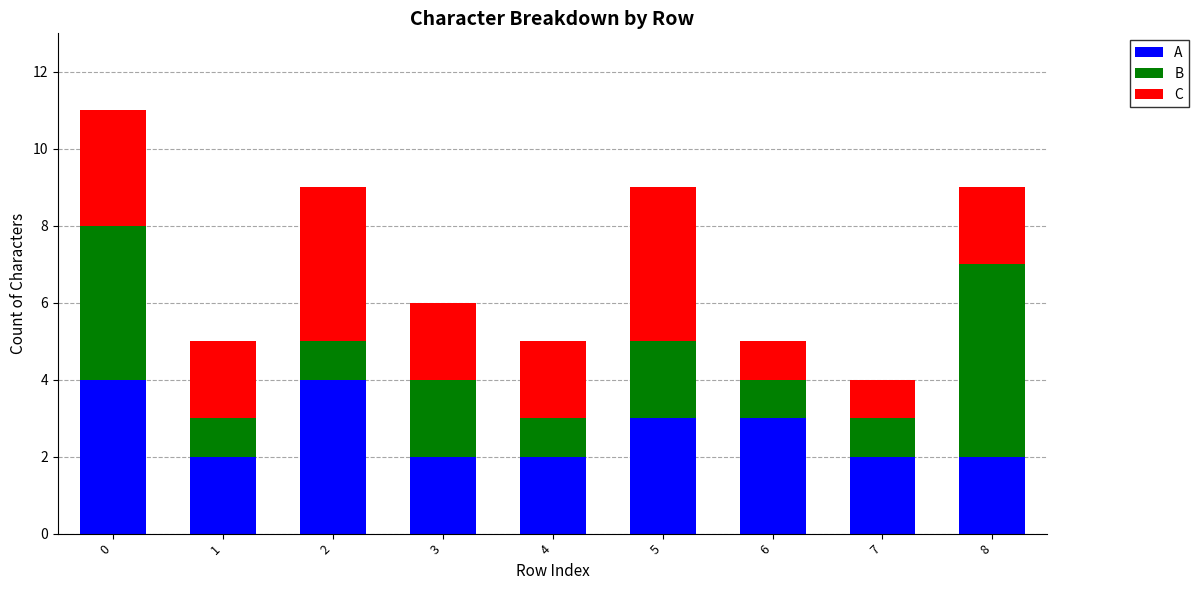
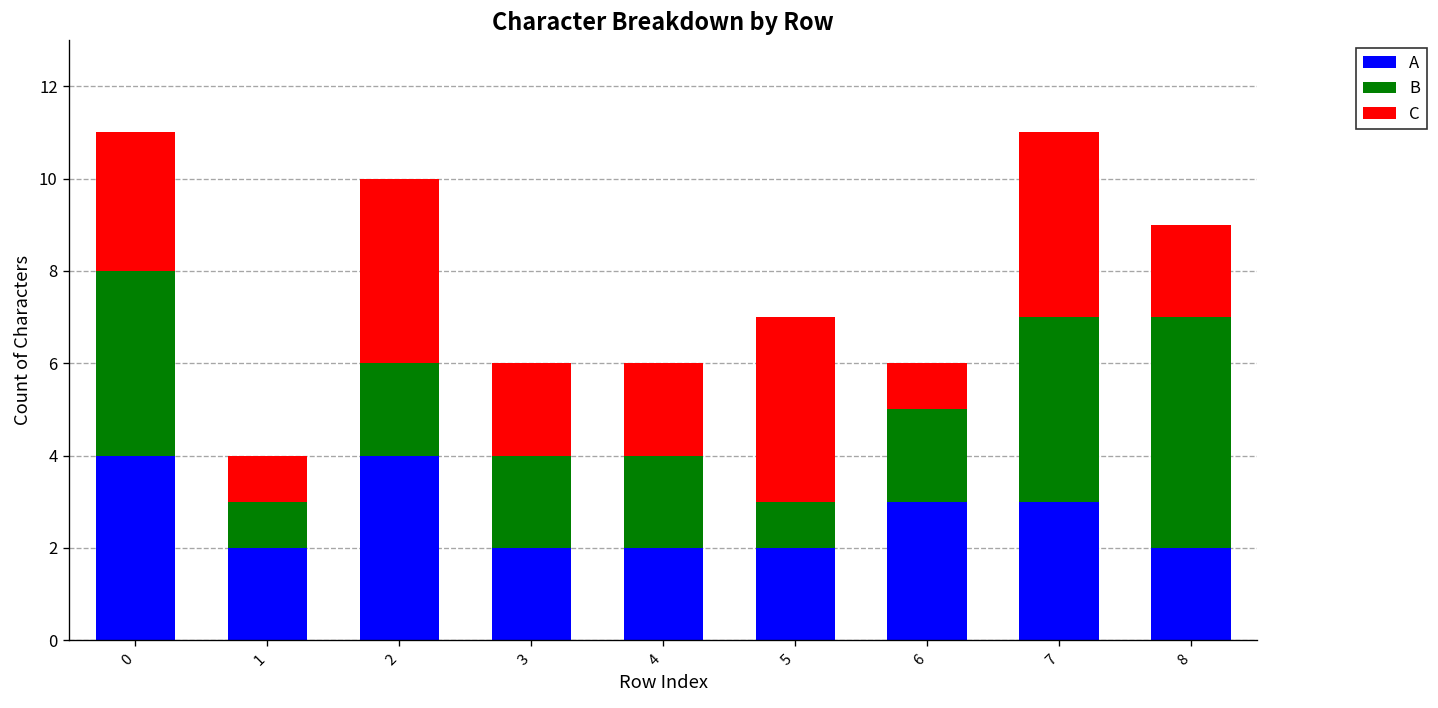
  {
    "A": {
      "0": 4,
      "1": 2,
      "2": 4,
      "3": 2,
      "4": 2,
-     "5": 3,
+     "5": 2,
      "6": 3,
-     "7": 2,
+     "7": 3,
      "8": 2
    },
    "B": {
      "0": 4,
      "1": 1,
-     "2": 1,
+     "2": 2,
      "3": 2,
-     "4": 1,
-     "5": 2,
-     "6": 1,
-     "7": 1,
+     "4": 2,
+     "5": 1,
+     "6": 2,
+     "7": 4,
      "8": 5
    },
    "C": {
      "0": 3,
-     "1": 2,
+     "1": 1,
      "2": 4,
      "3": 2,
      "4": 2,
      "5": 4,
      "6": 1,
-     "7": 1,
+     "7": 4,
      "8": 2
    }
  }
